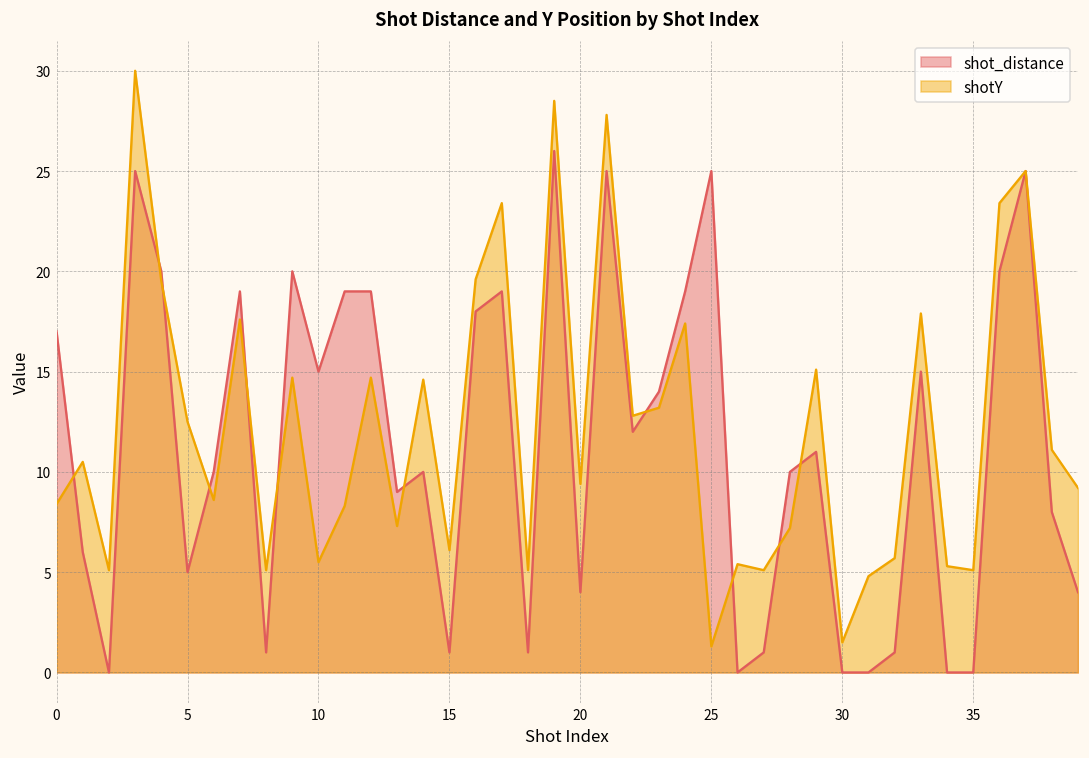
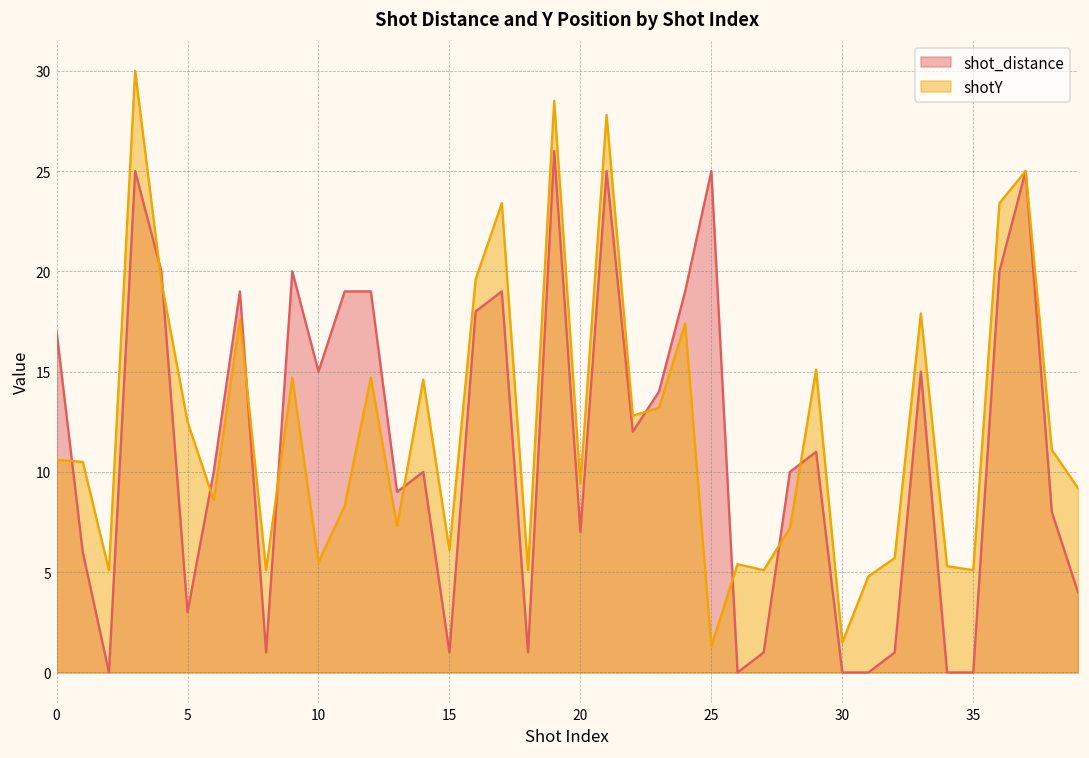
  {
    "shot_distance": {
      "0": 17,
-     "5": 5,
+     "5": 3,
      "10": 15,
      "15": 1,
-     "20": 4,
+     "20": 7,
      "25": 25,
      "30": 0,
      "35": 0
    },
    "shotY": {
-     "0": 8.4,
+     "0": 10.6,
      "5": 12.5,
      "10": 5.5,
      "15": 6.1,
      "20": 9.4,
      "25": 1.3,
      "30": 1.5,
      "35": 5.1
    }
  }
